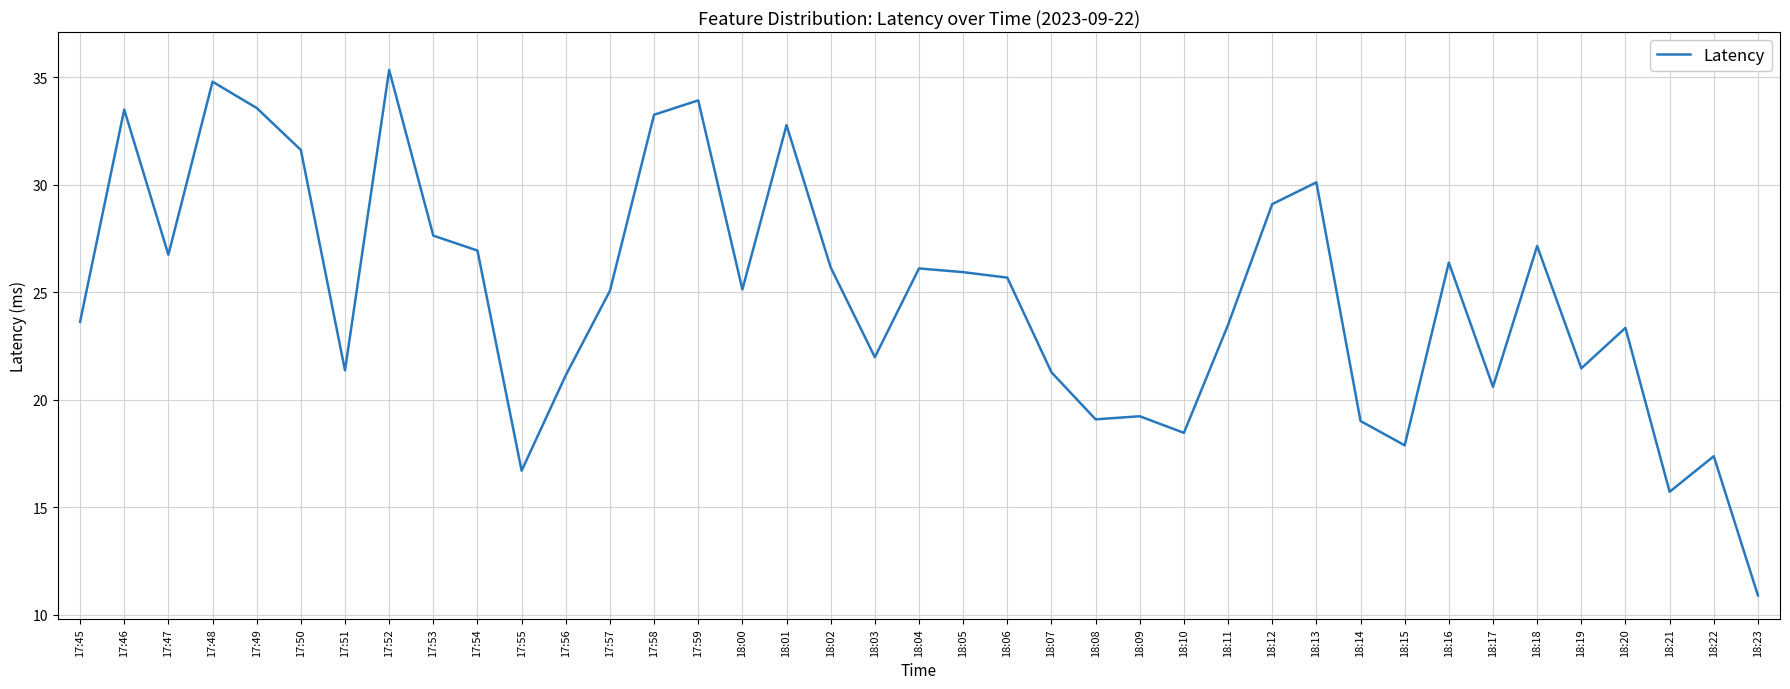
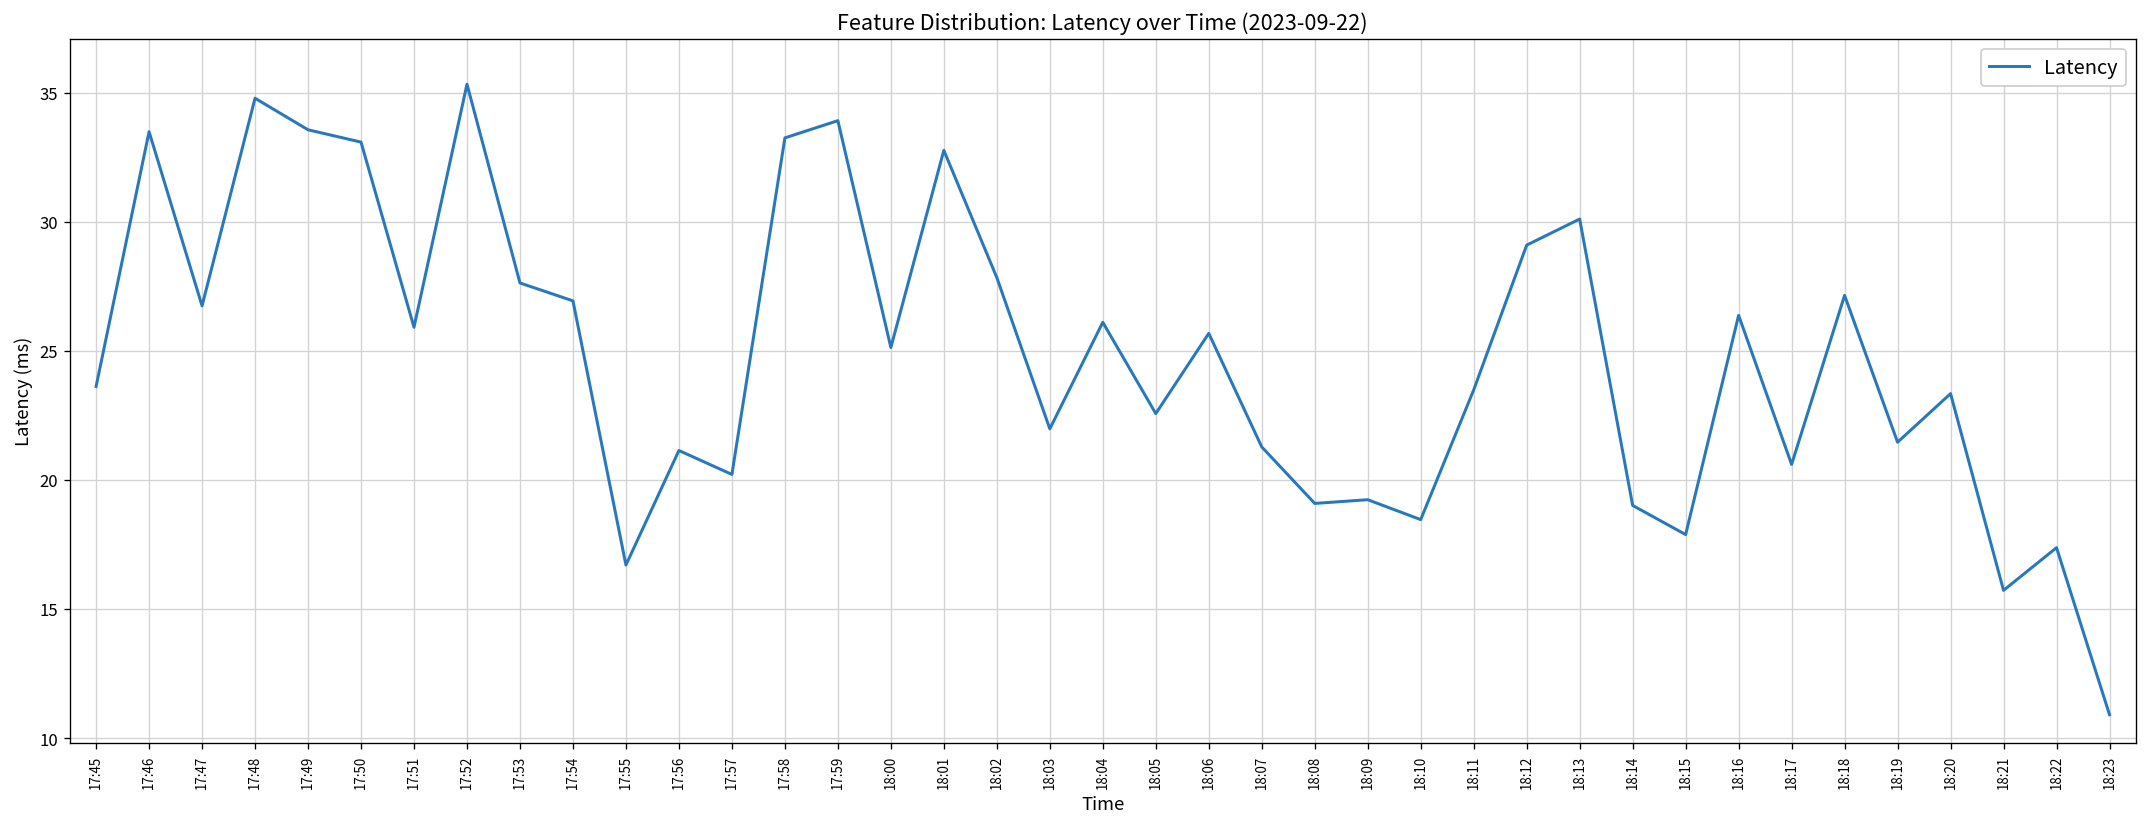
  {
    "17:45": 23.6,
    "17:46": 33.5,
    "17:47": 26.7,
    "17:48": 34.8,
    "17:49": 33.6,
-   "17:50": 31.6,
-   "17:51": 21.4,
+   "17:50": 33.1,
+   "17:51": 25.9,
    "17:52": 35.3,
    "17:53": 27.6,
    "17:54": 26.9,
    "17:55": 16.7,
    "17:56": 21.1,
-   "17:57": 25.1,
+   "17:57": 20.2,
    "17:58": 33.3,
    "17:59": 33.9,
    "18:00": 25.1,
    "18:01": 32.8,
-   "18:02": 26.2,
+   "18:02": 27.8,
    "18:03": 22.0,
    "18:04": 26.1,
-   "18:05": 25.9,
+   "18:05": 22.6,
    "18:06": 25.7,
    "18:07": 21.3,
    "18:08": 19.1,
    "18:09": 19.2,
    "18:10": 18.5,
    "18:11": 23.5,
    "18:12": 29.1,
    "18:13": 30.1,
    "18:14": 19.0,
    "18:15": 17.9,
    "18:16": 26.4,
    "18:17": 20.6,
    "18:18": 27.2,
    "18:19": 21.5,
    "18:20": 23.3,
    "18:21": 15.7,
    "18:22": 17.4,
    "18:23": 10.9
  }
